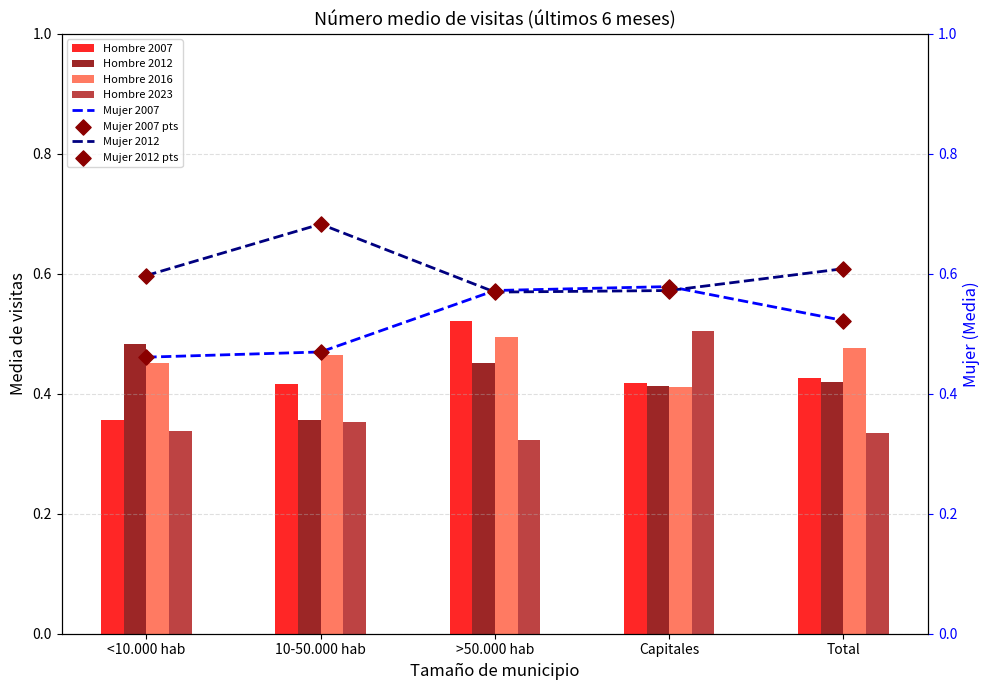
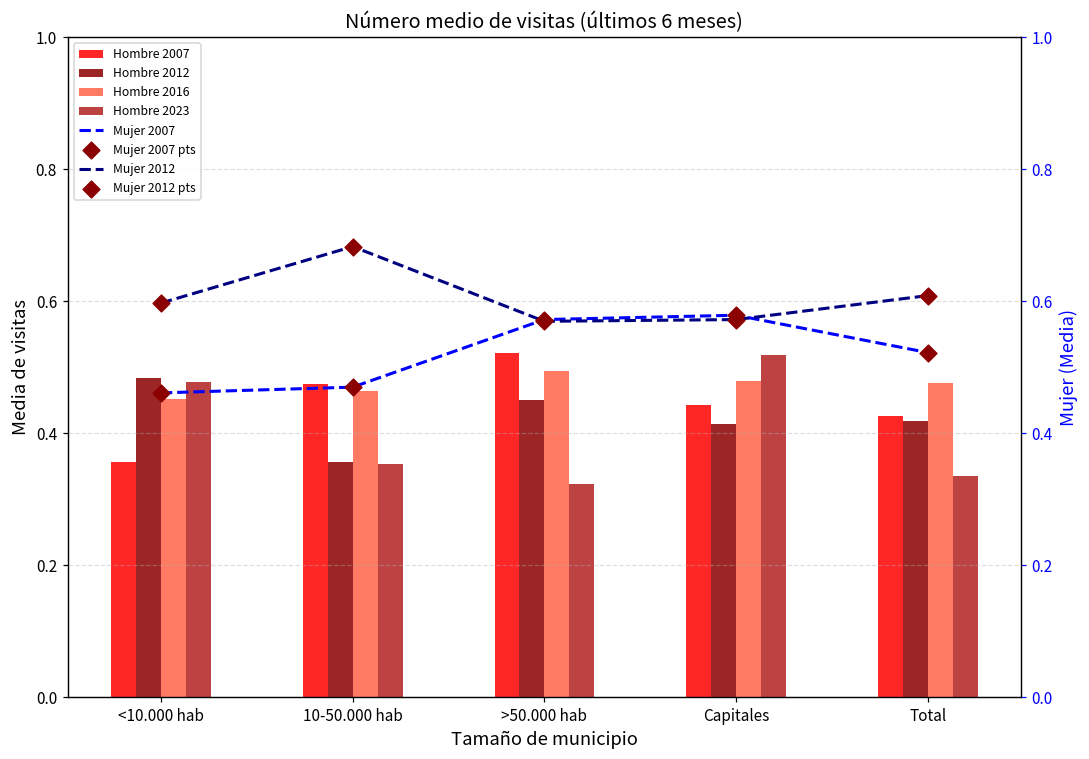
  {
    "Hombre 2007": {
      "<10.000 hab": 0.36,
-     "10-50.000 hab": 0.42,
+     "10-50.000 hab": 0.47,
      ">50.000 hab": 0.52,
-     "Capitales": 0.42,
+     "Capitales": 0.44,
      "Total": 0.43
    },
    "Hombre 2016": {
      "<10.000 hab": 0.45,
      "10-50.000 hab": 0.46,
      ">50.000 hab": 0.49,
-     "Capitales": 0.41,
+     "Capitales": 0.48,
      "Total": 0.48
    },
    "Hombre 2023": {
-     "<10.000 hab": 0.34,
+     "<10.000 hab": 0.48,
      "10-50.000 hab": 0.35,
      ">50.000 hab": 0.32,
-     "Capitales": 0.51,
+     "Capitales": 0.52,
      "Total": 0.33
    }
  }
